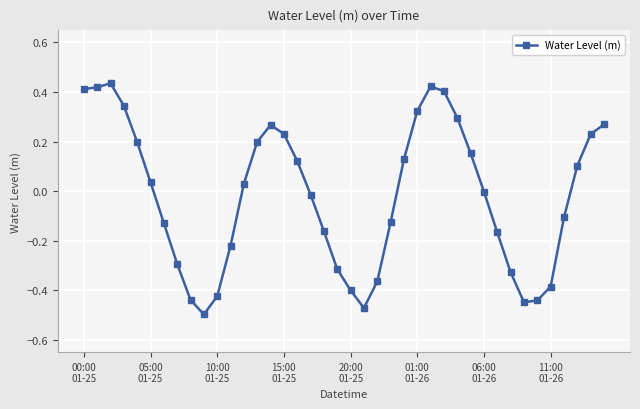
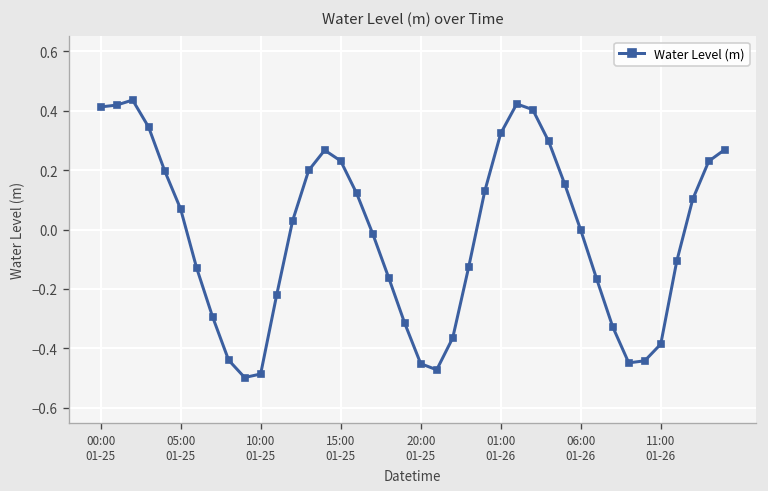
  {
    "00:00 01-25": 0.41,
-   "05:00 01-25": 0.04,
-   "10:00 01-25": -0.42,
+   "05:00 01-25": 0.07,
+   "10:00 01-25": -0.49,
    "15:00 01-25": 0.23,
-   "20:00 01-25": -0.40,
+   "20:00 01-25": -0.45,
    "01:00 01-26": 0.32,
    "06:00 01-26": 0.00,
    "11:00 01-26": -0.39
  }
